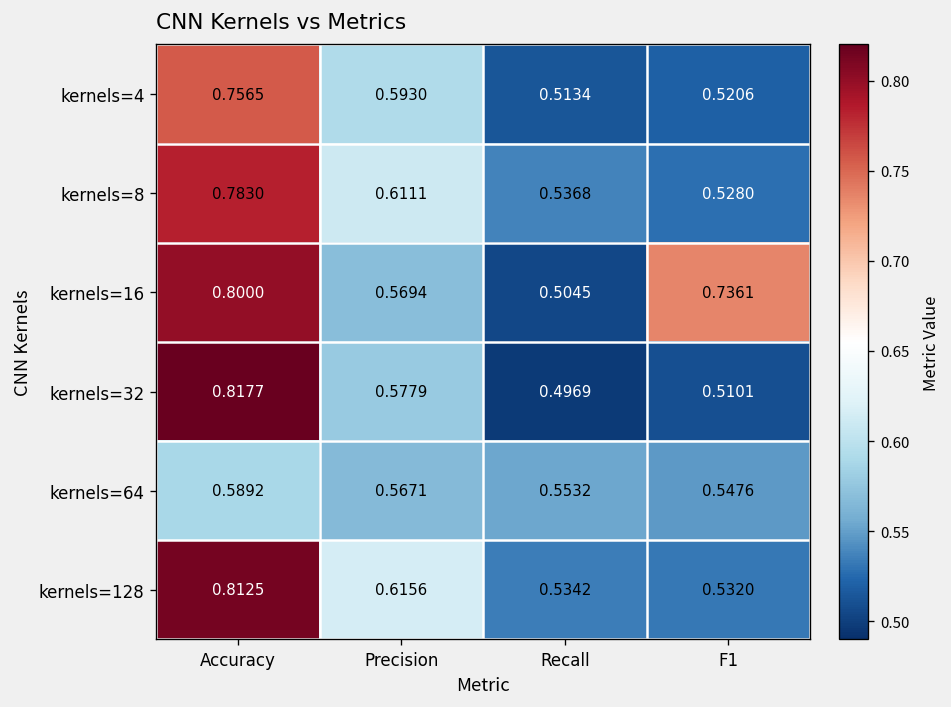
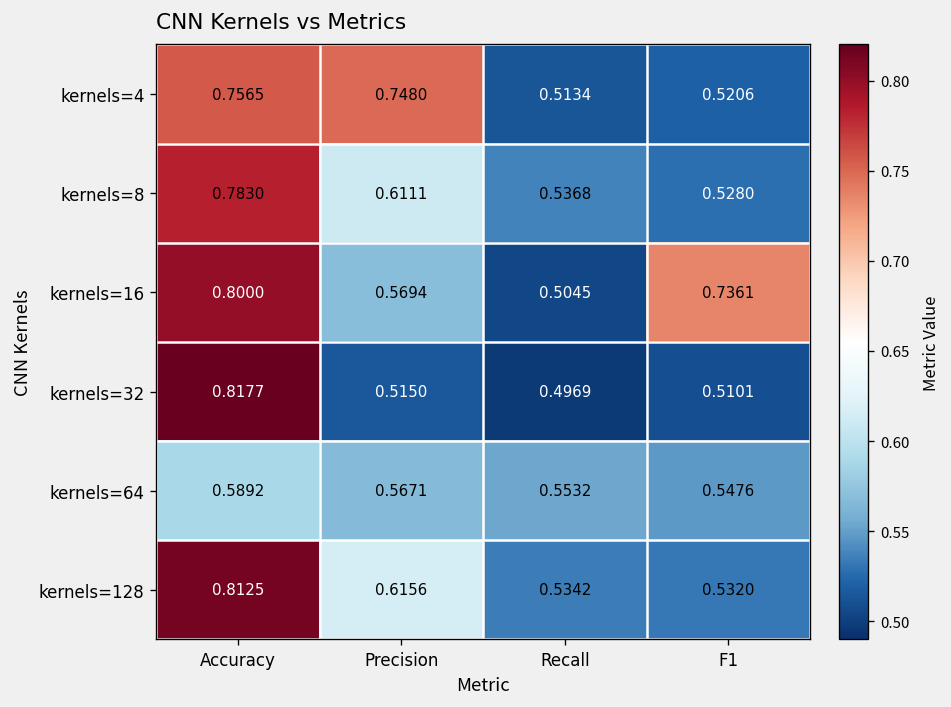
  {
    "kernels=4": {
      "Accuracy": 0.7565,
-     "Precision": 0.5930,
+     "Precision": 0.7480,
      "Recall": 0.5134,
      "F1": 0.5206
    },
    "kernels=8": {
      "Accuracy": 0.7830,
      "Precision": 0.6111,
      "Recall": 0.5368,
      "F1": 0.5280
    },
    "kernels=16": {
      "Accuracy": 0.8000,
      "Precision": 0.5694,
      "Recall": 0.5045,
      "F1": 0.7361
    },
    "kernels=32": {
      "Accuracy": 0.8177,
-     "Precision": 0.5779,
+     "Precision": 0.5150,
      "Recall": 0.4969,
      "F1": 0.5101
    },
    "kernels=64": {
      "Accuracy": 0.5892,
      "Precision": 0.5671,
      "Recall": 0.5532,
      "F1": 0.5476
    },
    "kernels=128": {
      "Accuracy": 0.8125,
      "Precision": 0.6156,
      "Recall": 0.5342,
      "F1": 0.5320
    }
  }
